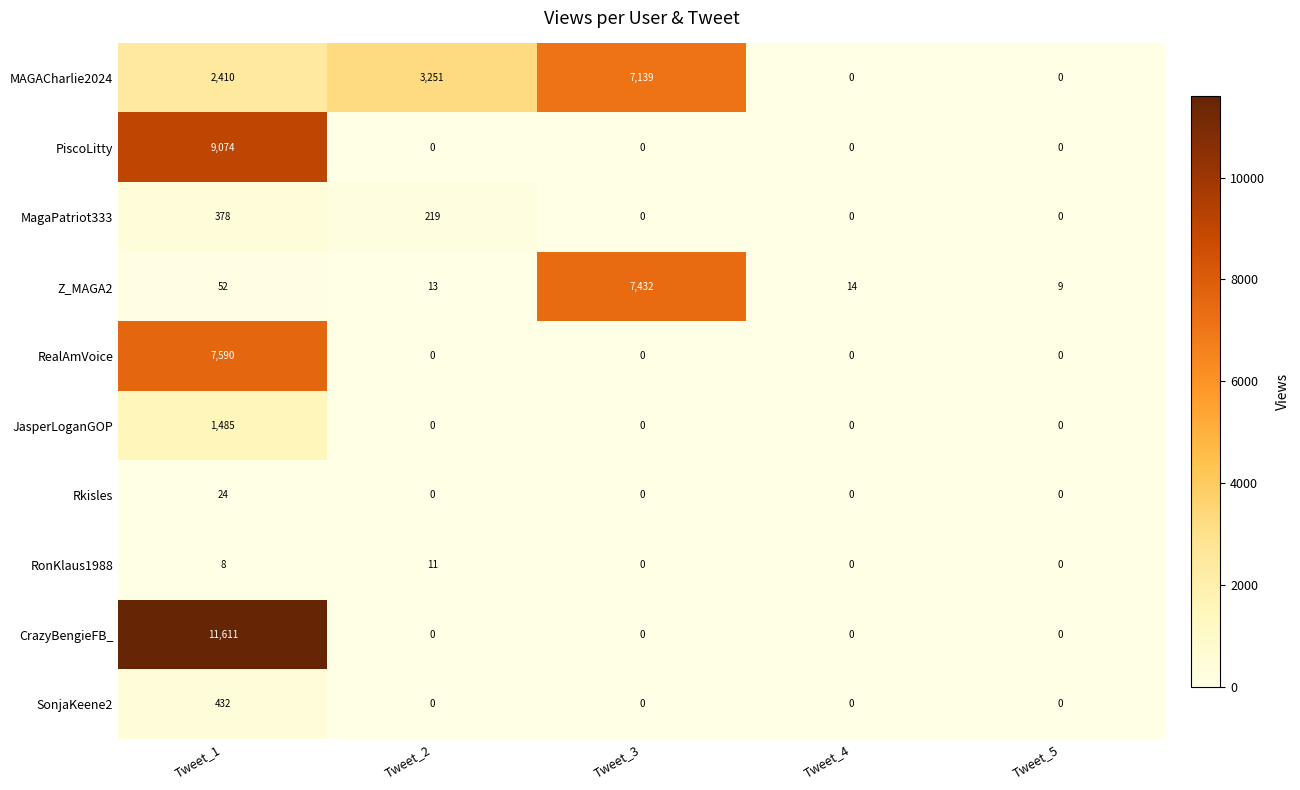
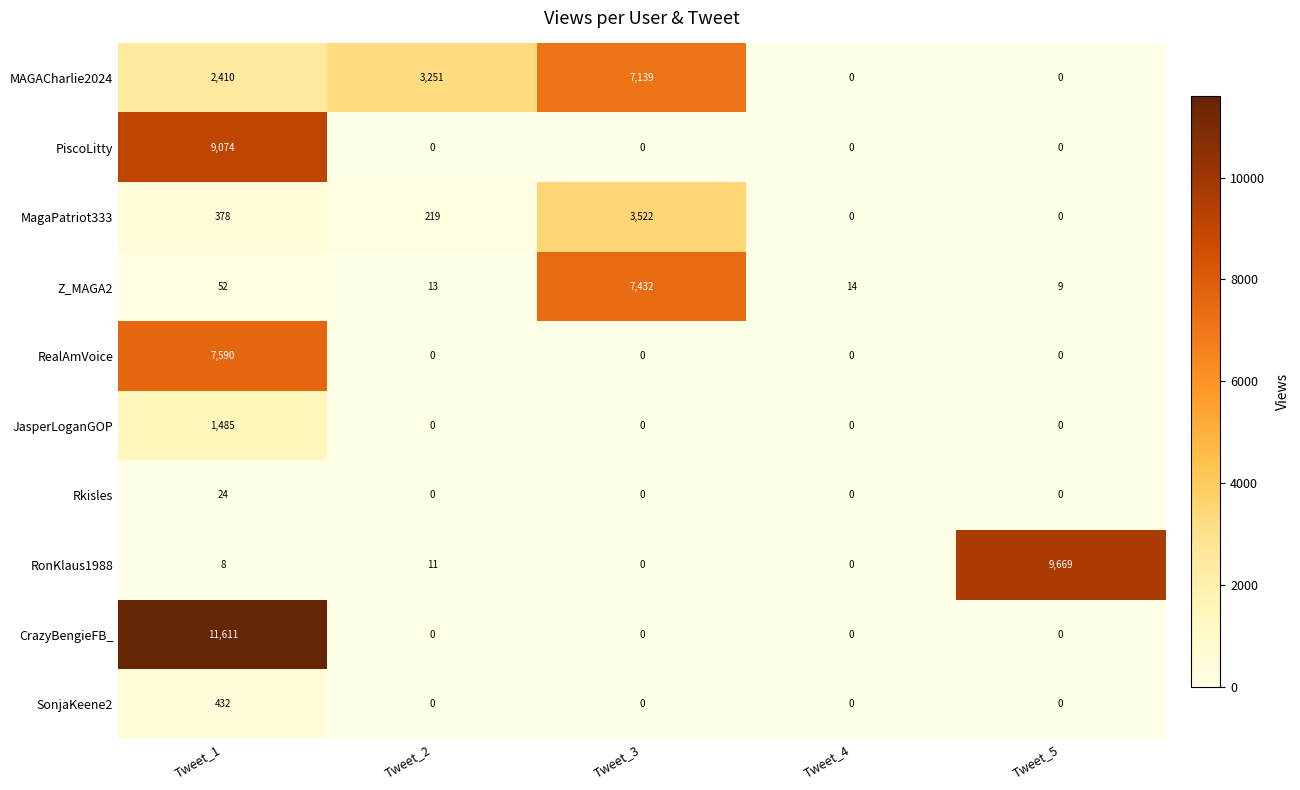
  {
    "MAGACharlie2024": {
      "Tweet_1": "2,410",
      "Tweet_2": "3,251",
      "Tweet_3": "7,139",
      "Tweet_4": "0",
      "Tweet_5": "0"
    },
    "PiscoLitty": {
      "Tweet_1": "9,074",
      "Tweet_2": "0",
      "Tweet_3": "0",
      "Tweet_4": "0",
      "Tweet_5": "0"
    },
    "MagaPatriot333": {
      "Tweet_1": "378",
      "Tweet_2": "219",
-     "Tweet_3": "0",
+     "Tweet_3": "3,522",
      "Tweet_4": "0",
      "Tweet_5": "0"
    },
    "Z_MAGA2": {
      "Tweet_1": "52",
      "Tweet_2": "13",
      "Tweet_3": "7,432",
      "Tweet_4": "14",
      "Tweet_5": "9"
    },
    "RealAmVoice": {
      "Tweet_1": "7,590",
      "Tweet_2": "0",
      "Tweet_3": "0",
      "Tweet_4": "0",
      "Tweet_5": "0"
    },
    "JasperLoganGOP": {
      "Tweet_1": "1,485",
      "Tweet_2": "0",
      "Tweet_3": "0",
      "Tweet_4": "0",
      "Tweet_5": "0"
    },
    "Rkisles": {
      "Tweet_1": "24",
      "Tweet_2": "0",
      "Tweet_3": "0",
      "Tweet_4": "0",
      "Tweet_5": "0"
    },
    "RonKlaus1988": {
      "Tweet_1": "8",
      "Tweet_2": "11",
      "Tweet_3": "0",
      "Tweet_4": "0",
-     "Tweet_5": "0"
+     "Tweet_5": "9,669"
    },
    "CrazyBengieFB_": {
      "Tweet_1": "11,611",
      "Tweet_2": "0",
      "Tweet_3": "0",
      "Tweet_4": "0",
      "Tweet_5": "0"
    },
    "SonjaKeene2": {
      "Tweet_1": "432",
      "Tweet_2": "0",
      "Tweet_3": "0",
      "Tweet_4": "0",
      "Tweet_5": "0"
    }
  }
